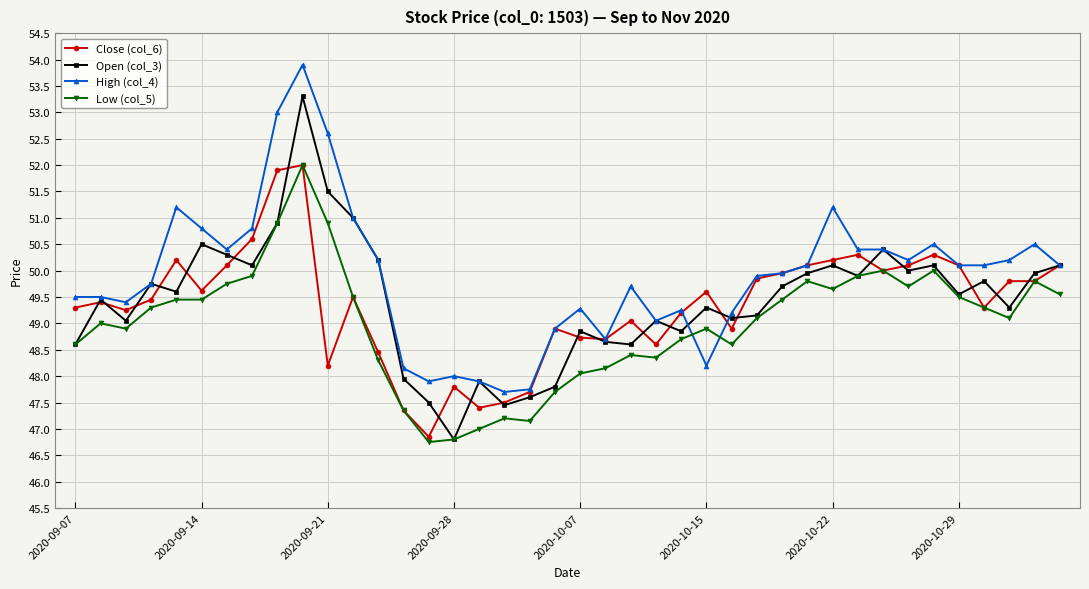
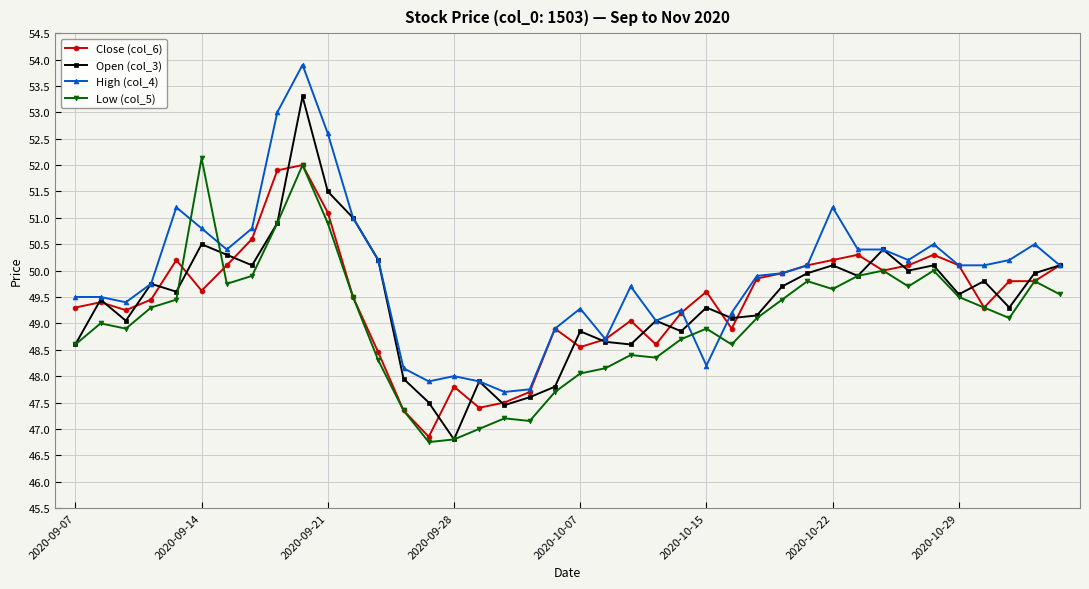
  {
    "Close (col_6)": {
      "2020-09-07": 49.3,
      "2020-09-14": 49.6,
-     "2020-09-21": 48.2,
+     "2020-09-21": 51.1,
      "2020-09-28": 47.8,
-     "2020-10-07": 48.7,
+     "2020-10-07": 48.6,
      "2020-10-15": 49.6,
      "2020-10-22": 50.2
    },
    "Open (col_3)": {
      "2020-09-14": 50.5,
      "2020-09-21": 51.5,
      "2020-10-07": 48.9,
      "2020-10-15": 49.3,
      "2020-10-22": 50.1,
      "2020-10-29": 49.6
    },
    "High (col_4)": {
      "2020-09-07": 49.5,
      "2020-09-14": 50.8,
      "2020-09-21": 52.6,
      "2020-09-28": 48.0,
      "2020-10-07": 49.3,
      "2020-10-15": 48.2,
      "2020-10-22": 51.2
    },
    "Low (col_5)": {
-     "2020-09-14": 49.5,
+     "2020-09-14": 52.1,
      "2020-09-21": 50.9,
      "2020-10-07": 48.1,
      "2020-10-15": 48.9,
      "2020-10-22": 49.7,
      "2020-10-29": 49.5
    }
  }
